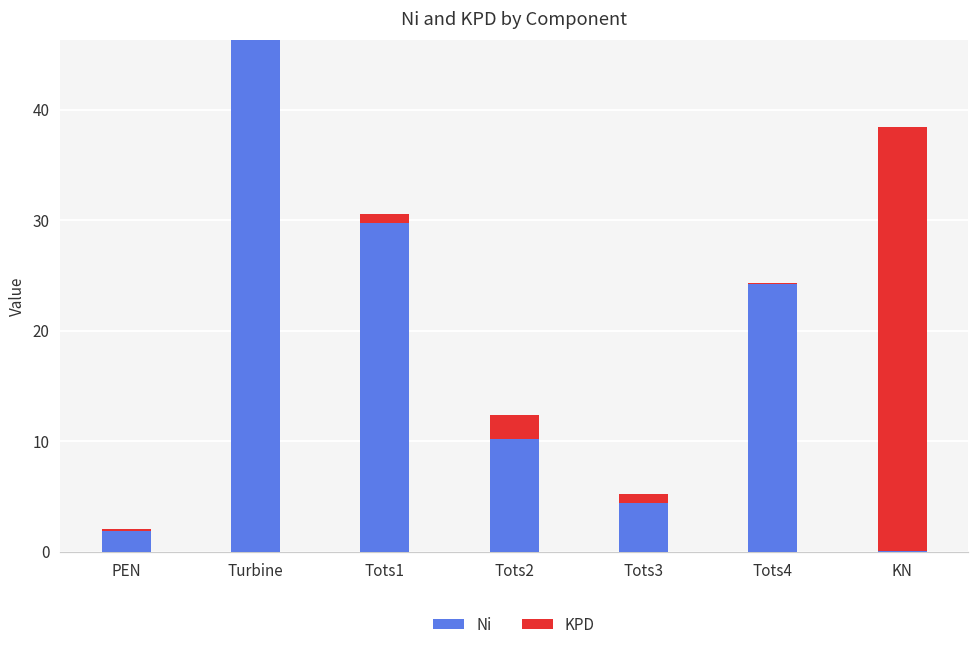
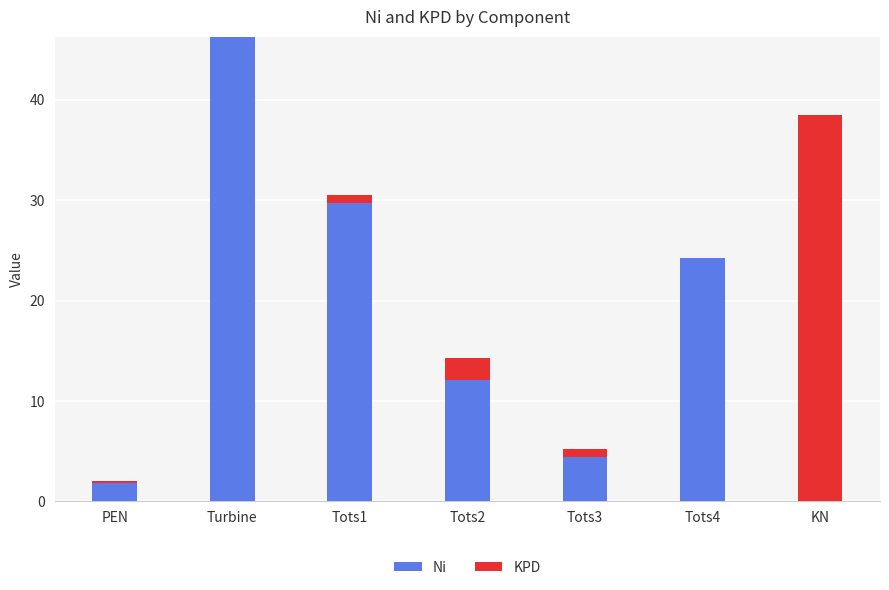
  {
    "Ni": {
      "PEN": 1.8,
      "Turbine": 46.3,
      "Tots1": 29.7,
-     "Tots2": 10.2,
+     "Tots2": 12.1,
      "Tots3": 4.4,
      "Tots4": 24.2
    },
    "KPD": {
      "Turbine": 0.0,
      "Tots1": 0.8,
      "Tots2": 2.2,
      "Tots3": 0.7,
      "KN": 38.4
    }
  }
